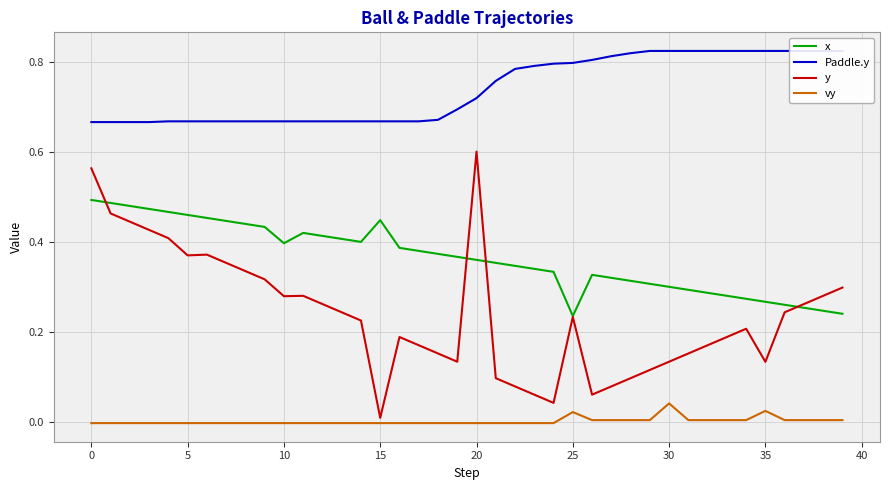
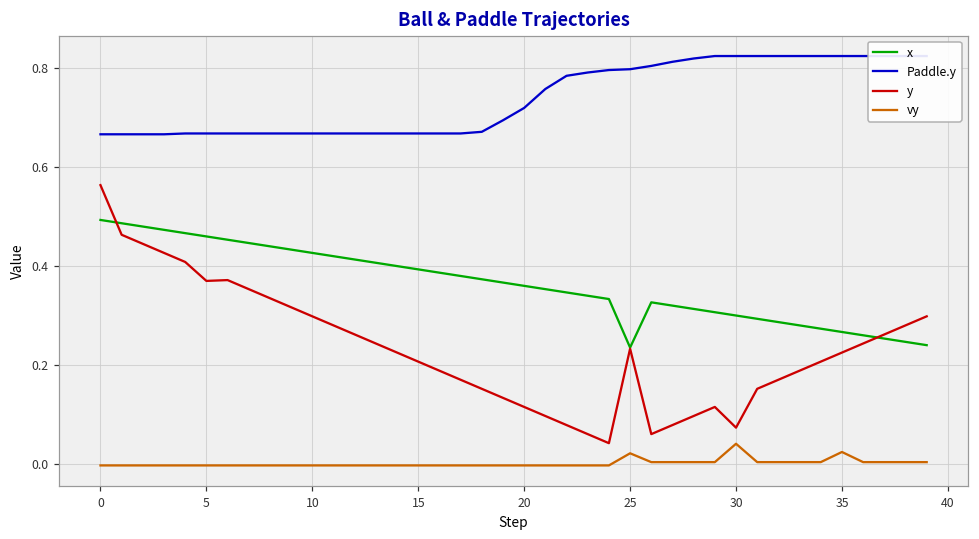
  {
    "x": {
      "0": 0.49,
      "5": 0.46,
-     "10": 0.40,
-     "15": 0.45,
+     "10": 0.43,
+     "15": 0.39,
      "20": 0.36,
      "30": 0.30,
      "35": 0.27
    },
    "Paddle.y": {
      "0": 0.67,
      "5": 0.67,
      "10": 0.67,
      "15": 0.67,
      "20": 0.72,
      "25": 0.80,
      "30": 0.83,
      "35": 0.83
    },
    "y": {
      "0": 0.56,
      "5": 0.37,
-     "10": 0.28,
-     "15": 0.01,
-     "20": 0.60,
-     "30": 0.13,
-     "35": 0.13
+     "10": 0.30,
+     "15": 0.21,
+     "20": 0.12,
+     "30": 0.07,
+     "35": 0.23
    },
    "vy": {
      "0": 0.00,
      "5": 0.00,
      "10": 0.00,
      "15": 0.00,
      "20": 0.00,
      "25": 0.02,
      "30": 0.04,
      "35": 0.02
    }
  }
